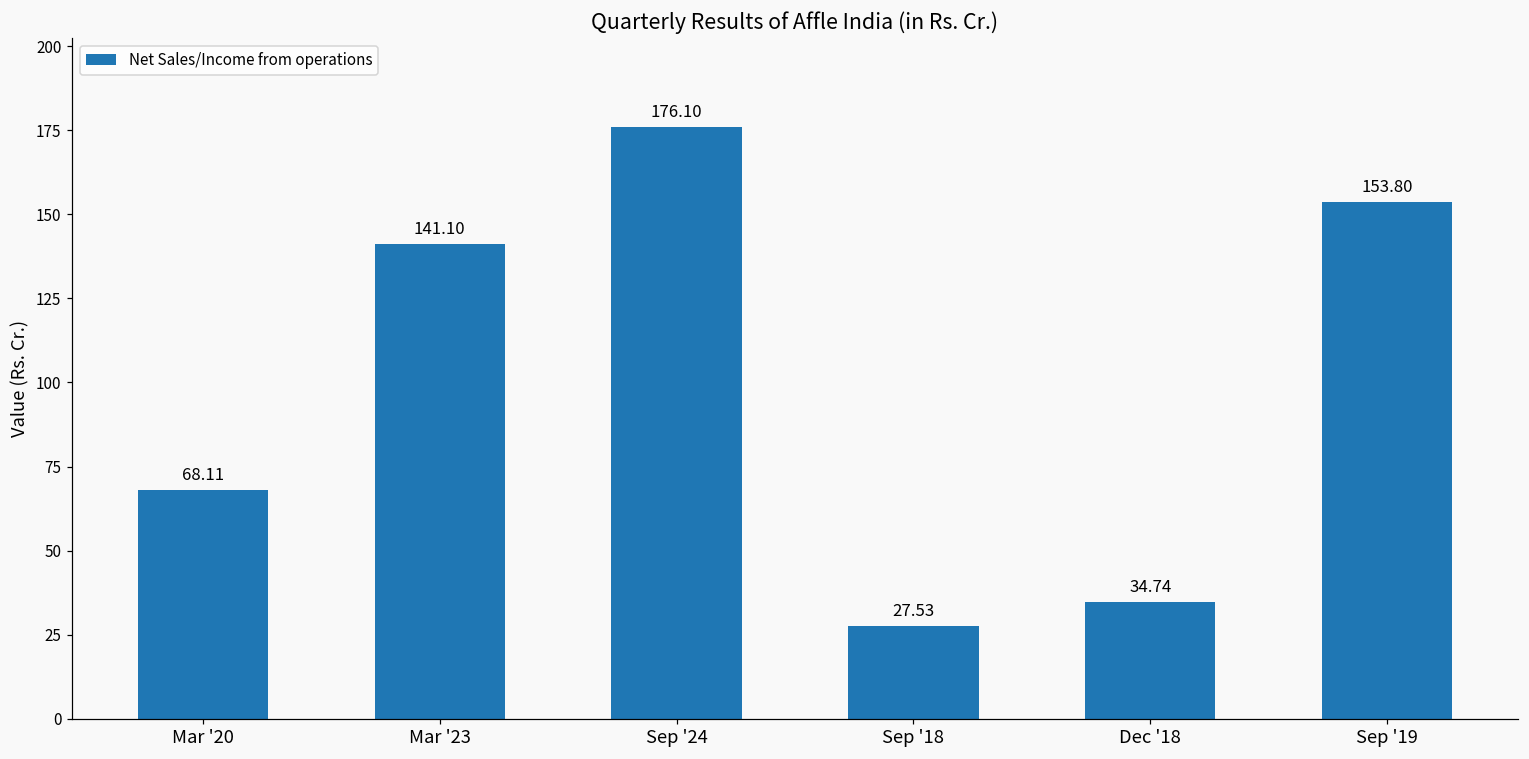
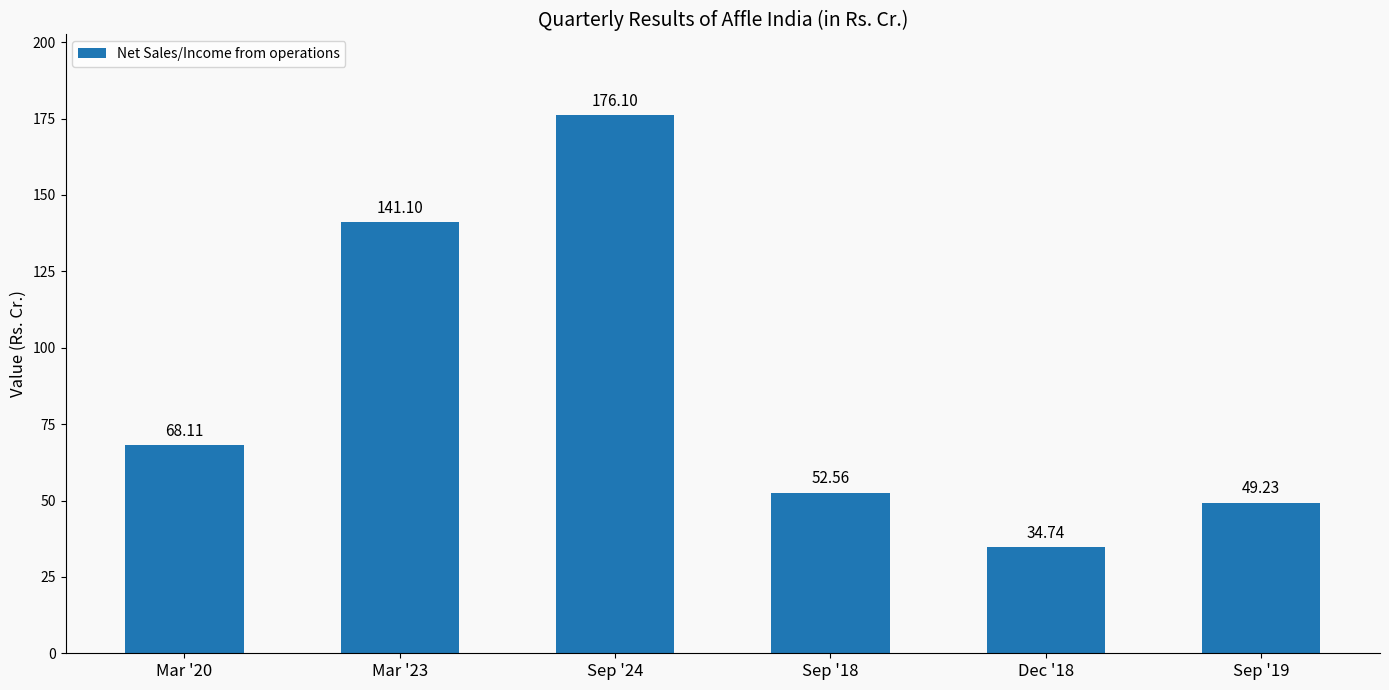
  {
    "Mar '20": 68.11,
    "Mar '23": 141.10,
    "Sep '24": 176.10,
-   "Sep '18": 27.53,
+   "Sep '18": 52.56,
    "Dec '18": 34.74,
-   "Sep '19": 153.80
+   "Sep '19": 49.23
  }
